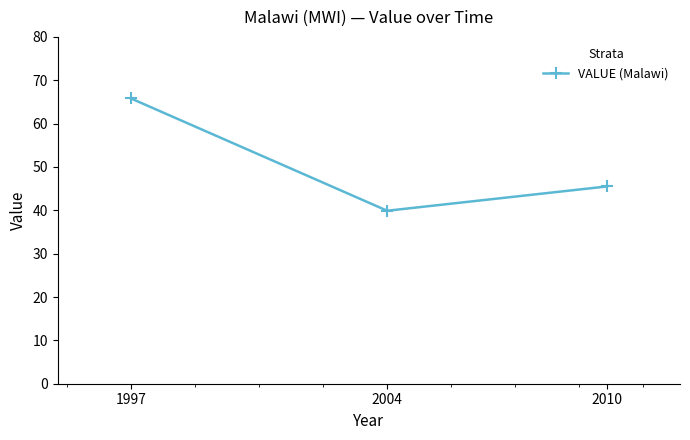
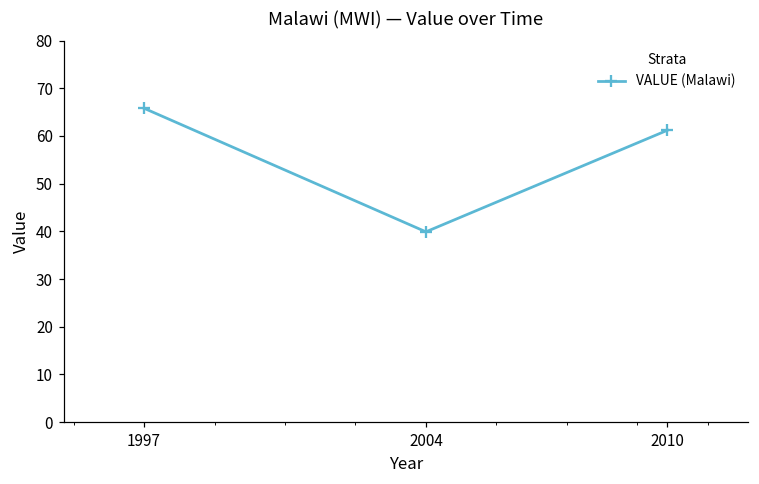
  {
    "1997": 66,
    "2004": 40,
-   "2010": 46
+   "2010": 61
  }
